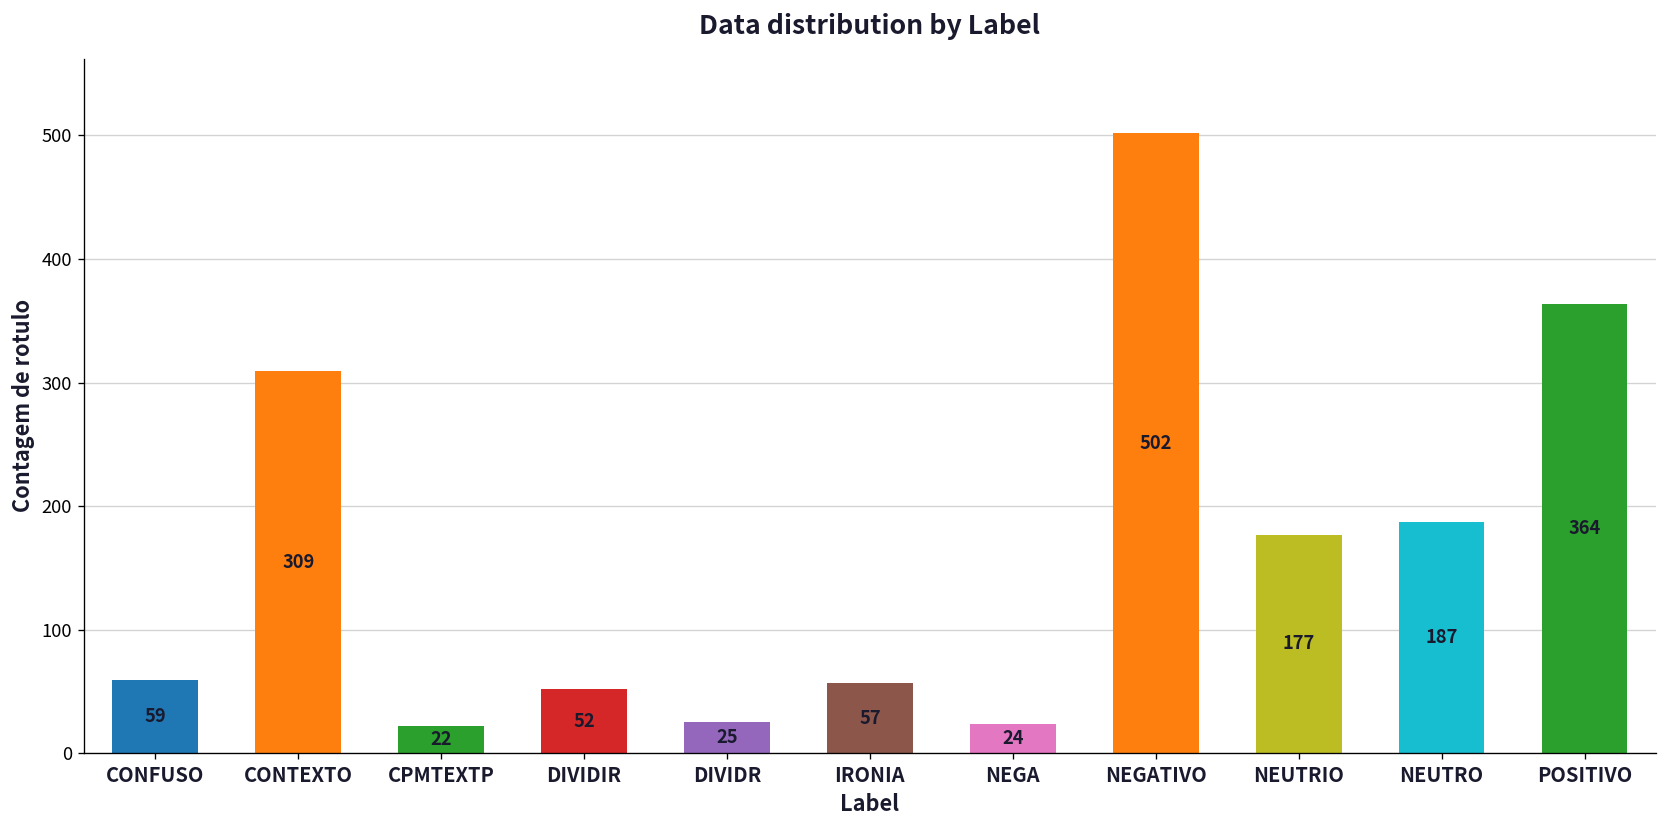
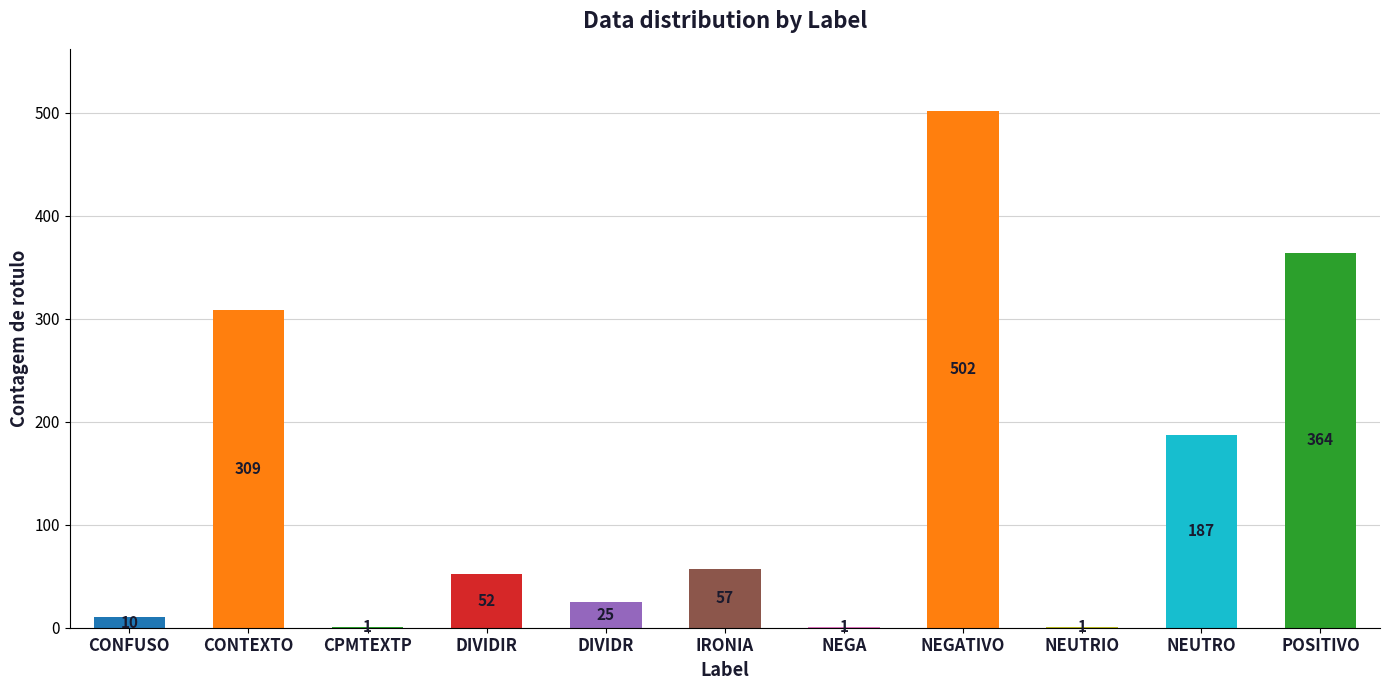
  {
-   "CONFUSO": 59,
+   "CONFUSO": 10,
    "CONTEXTO": 309,
-   "CPMTEXTP": 22,
+   "CPMTEXTP": 1,
    "DIVIDIR": 52,
    "DIVIDR": 25,
    "IRONIA": 57,
-   "NEGA": 24,
+   "NEGA": 1,
    "NEGATIVO": 502,
-   "NEUTRIO": 177,
+   "NEUTRIO": 1,
    "NEUTRO": 187,
    "POSITIVO": 364
  }
